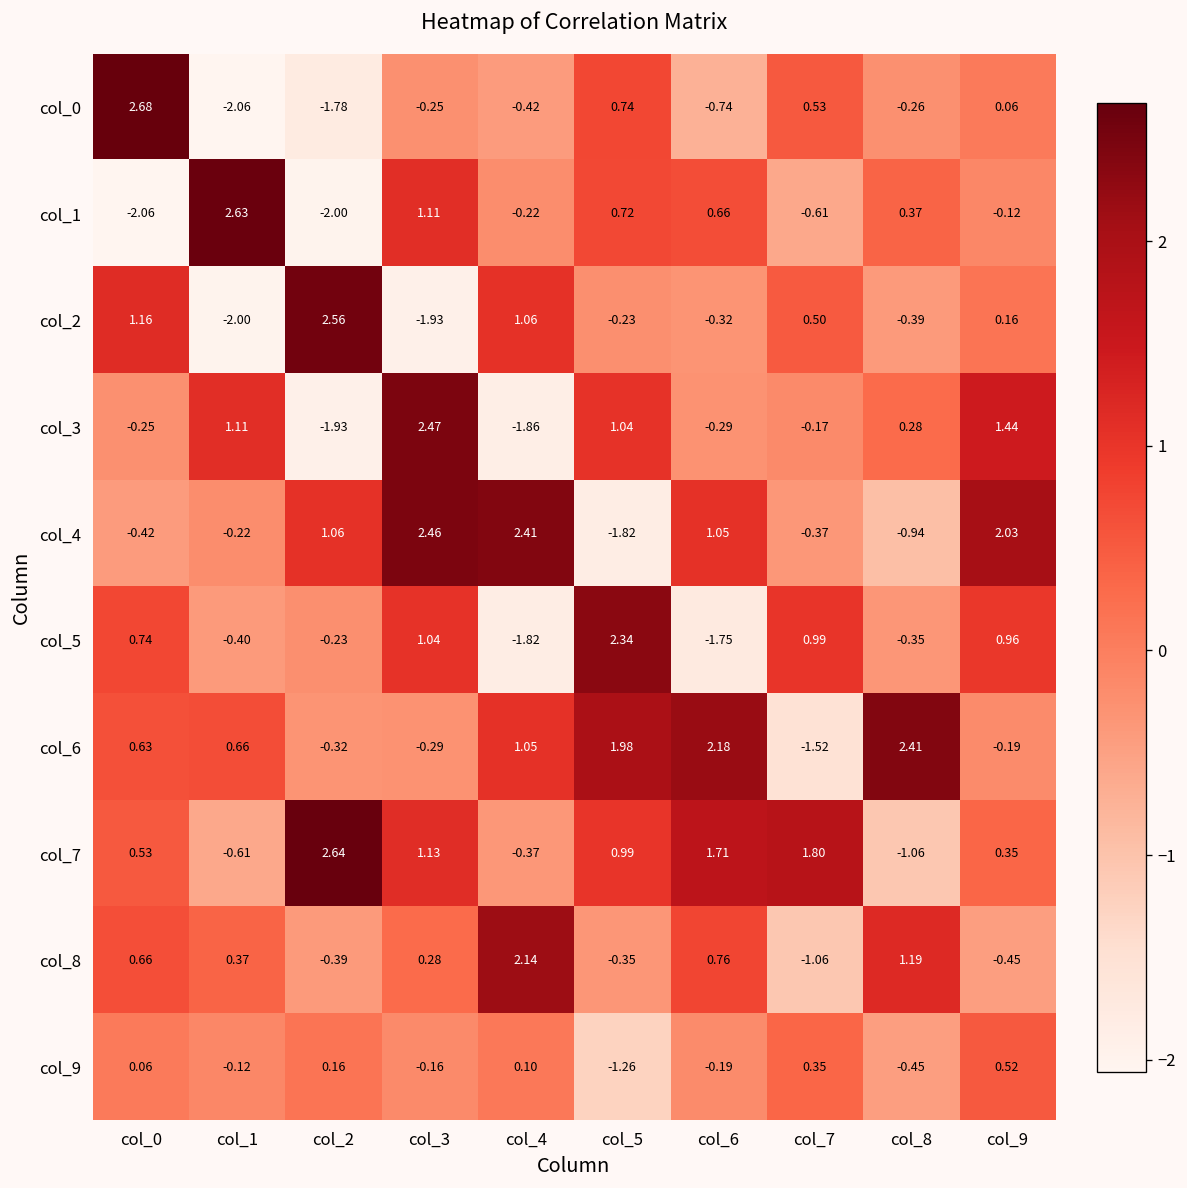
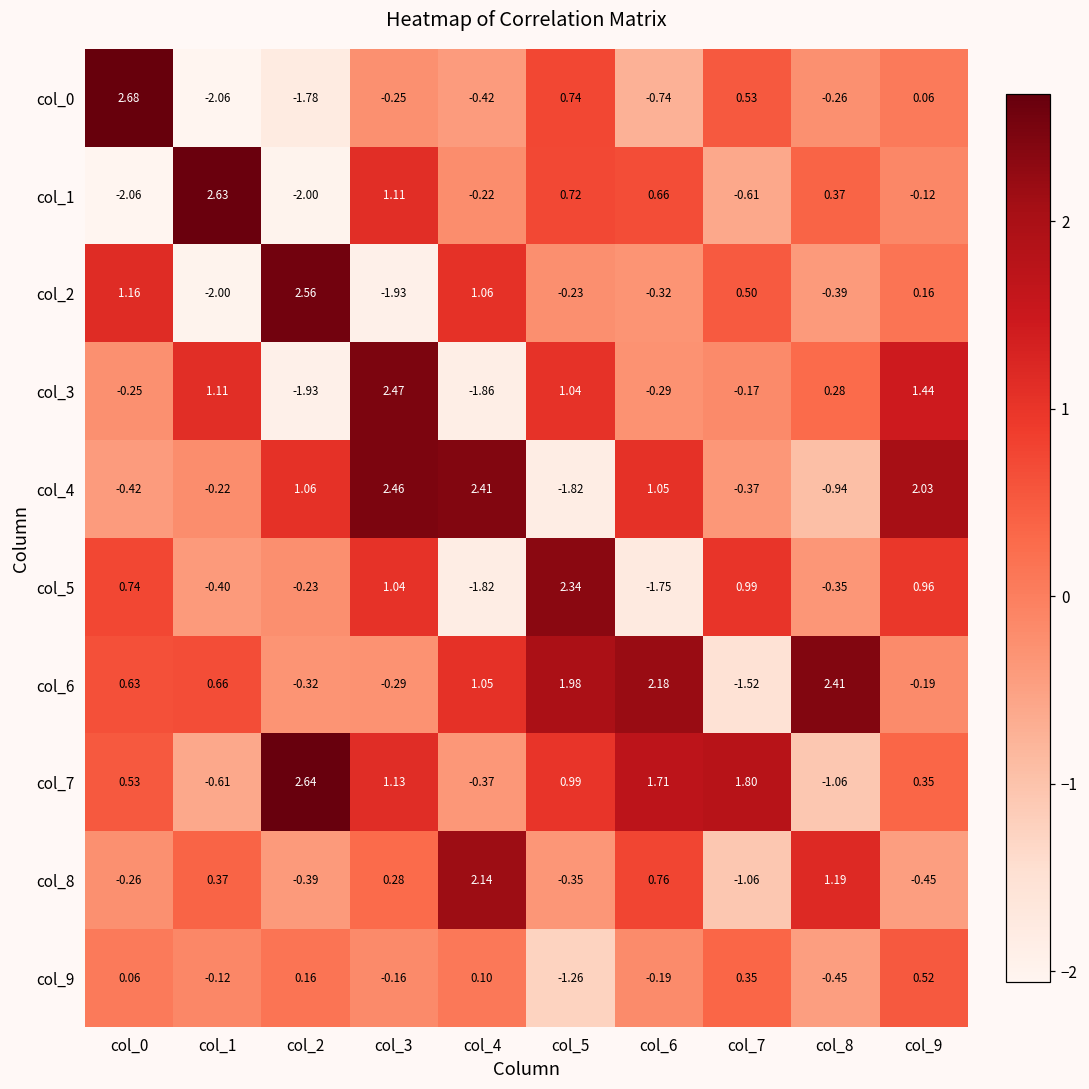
  {
    "col_0": {
      "col_0": 2.68,
      "col_1": -2.06,
      "col_2": -1.78,
      "col_3": -0.25,
      "col_4": -0.42,
      "col_5": 0.74,
      "col_6": -0.74,
      "col_7": 0.53,
      "col_8": -0.26,
      "col_9": 0.06
    },
    "col_1": {
      "col_0": -2.06,
      "col_1": 2.63,
      "col_2": -2.00,
      "col_3": 1.11,
      "col_4": -0.22,
      "col_5": 0.72,
      "col_6": 0.66,
      "col_7": -0.61,
      "col_8": 0.37,
      "col_9": -0.12
    },
    "col_2": {
      "col_0": 1.16,
      "col_1": -2.00,
      "col_2": 2.56,
      "col_3": -1.93,
      "col_4": 1.06,
      "col_5": -0.23,
      "col_6": -0.32,
      "col_7": 0.50,
      "col_8": -0.39,
      "col_9": 0.16
    },
    "col_3": {
      "col_0": -0.25,
      "col_1": 1.11,
      "col_2": -1.93,
      "col_3": 2.47,
      "col_4": -1.86,
      "col_5": 1.04,
      "col_6": -0.29,
      "col_7": -0.17,
      "col_8": 0.28,
      "col_9": 1.44
    },
    "col_4": {
      "col_0": -0.42,
      "col_1": -0.22,
      "col_2": 1.06,
      "col_3": 2.46,
      "col_4": 2.41,
      "col_5": -1.82,
      "col_6": 1.05,
      "col_7": -0.37,
      "col_8": -0.94,
      "col_9": 2.03
    },
    "col_5": {
      "col_0": 0.74,
      "col_1": -0.40,
      "col_2": -0.23,
      "col_3": 1.04,
      "col_4": -1.82,
      "col_5": 2.34,
      "col_6": -1.75,
      "col_7": 0.99,
      "col_8": -0.35,
      "col_9": 0.96
    },
    "col_6": {
      "col_0": 0.63,
      "col_1": 0.66,
      "col_2": -0.32,
      "col_3": -0.29,
      "col_4": 1.05,
      "col_5": 1.98,
      "col_6": 2.18,
      "col_7": -1.52,
      "col_8": 2.41,
      "col_9": -0.19
    },
    "col_7": {
      "col_0": 0.53,
      "col_1": -0.61,
      "col_2": 2.64,
      "col_3": 1.13,
      "col_4": -0.37,
      "col_5": 0.99,
      "col_6": 1.71,
      "col_7": 1.80,
      "col_8": -1.06,
      "col_9": 0.35
    },
    "col_8": {
-     "col_0": 0.66,
+     "col_0": -0.26,
      "col_1": 0.37,
      "col_2": -0.39,
      "col_3": 0.28,
      "col_4": 2.14,
      "col_5": -0.35,
      "col_6": 0.76,
      "col_7": -1.06,
      "col_8": 1.19,
      "col_9": -0.45
    },
    "col_9": {
      "col_0": 0.06,
      "col_1": -0.12,
      "col_2": 0.16,
      "col_3": -0.16,
      "col_4": 0.10,
      "col_5": -1.26,
      "col_6": -0.19,
      "col_7": 0.35,
      "col_8": -0.45,
      "col_9": 0.52
    }
  }
